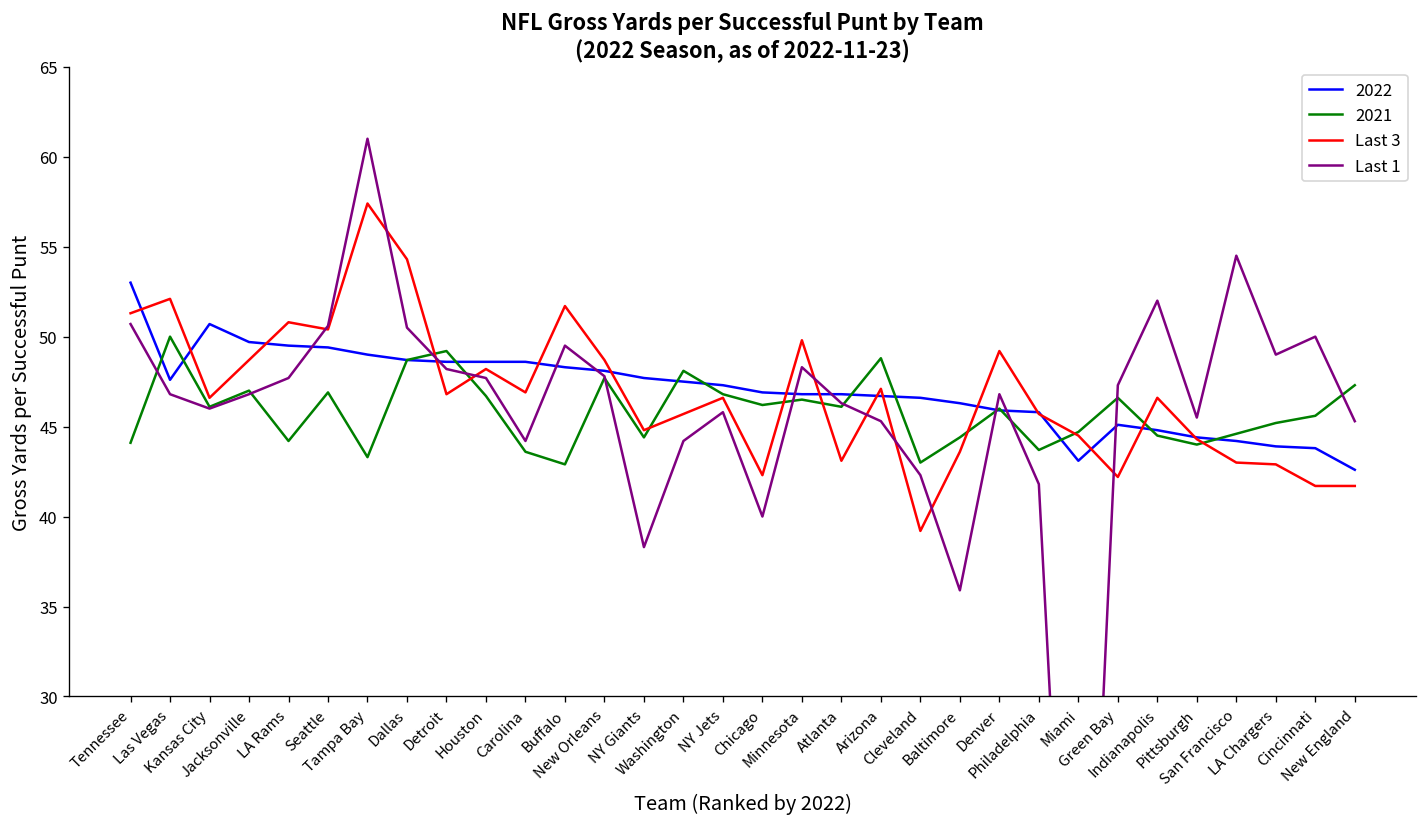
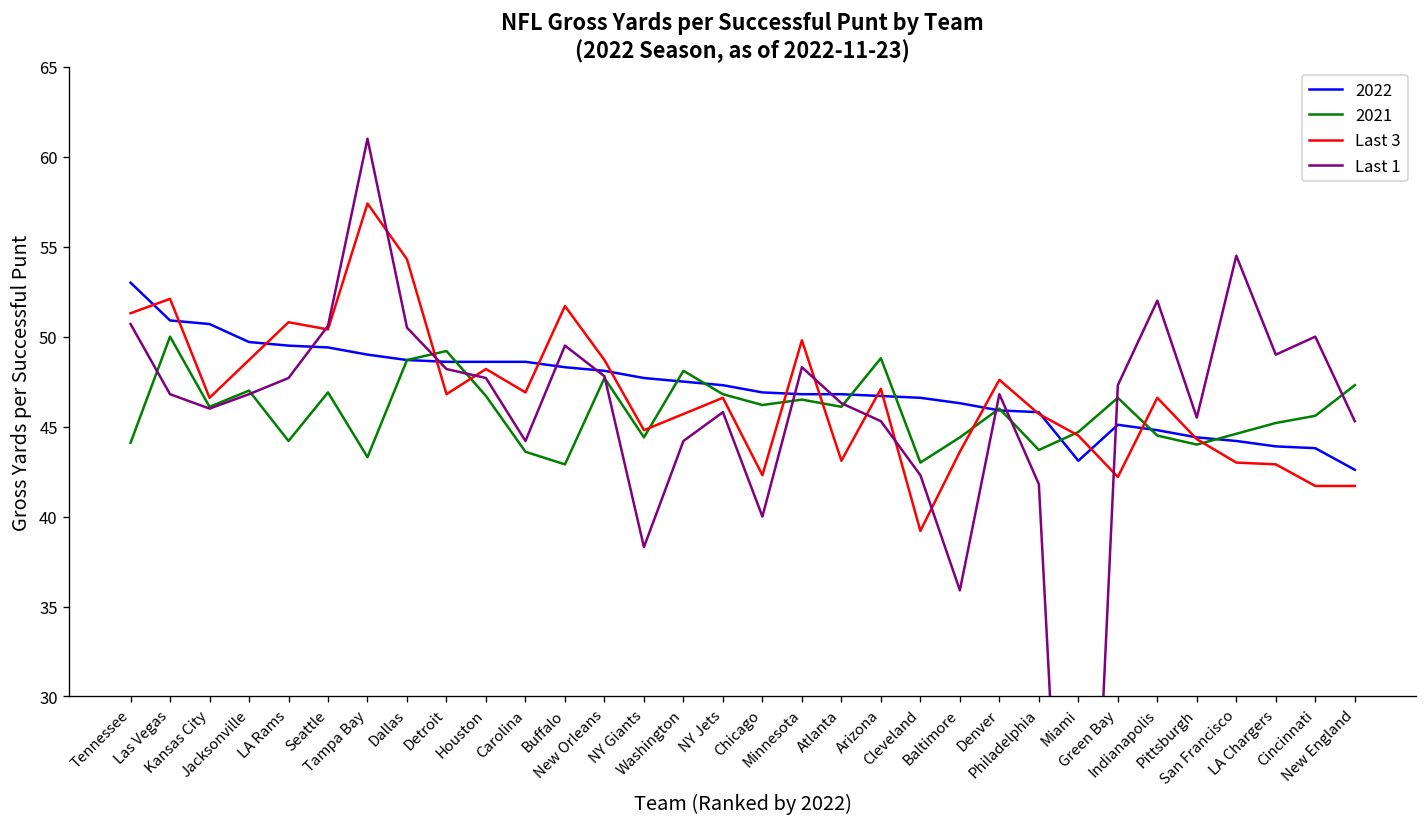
  {
    "2022": {
      "Tennessee": 53.0,
-     "Las Vegas": 47.6,
+     "Las Vegas": 50.9,
      "Kansas City": 50.7,
      "Jacksonville": 49.7,
      "LA Rams": 49.5,
      "Seattle": 49.4,
      "Tampa Bay": 49.0,
      "Detroit": 48.6,
      "Houston": 48.6,
      "Carolina": 48.6,
      "Buffalo": 48.3,
      "New Orleans": 48.1,
      "NY Giants": 47.7,
      "Washington": 47.5,
      "NY Jets": 47.3,
      "Chicago": 46.9,
      "Minnesota": 46.8,
      "Atlanta": 46.8,
      "Arizona": 46.7,
      "Cleveland": 46.6,
      "Baltimore": 46.3,
      "Miami": 43.1,
      "Green Bay": 45.1,
      "Indianapolis": 44.8,
      "San Francisco": 44.2,
      "LA Chargers": 43.9,
      "Cincinnati": 43.8,
      "New England": 42.6
    },
    "2021": {
      "Tennessee": 44.1,
      "Las Vegas": 50.0,
      "Jacksonville": 47.0,
      "LA Rams": 44.2,
      "Seattle": 46.9,
      "Tampa Bay": 43.3,
      "Detroit": 49.2,
      "Houston": 46.7,
      "Carolina": 43.6,
      "Buffalo": 42.9,
      "NY Giants": 44.4,
      "Washington": 48.1,
      "NY Jets": 46.8,
      "Chicago": 46.2,
      "Minnesota": 46.5,
      "Atlanta": 46.1,
      "Arizona": 48.8,
      "Cleveland": 43.0,
      "Baltimore": 44.4,
      "Philadelphia": 43.7,
      "Miami": 44.7,
      "Green Bay": 46.6,
      "Indianapolis": 44.5,
      "Pittsburgh": 44.0,
      "San Francisco": 44.6,
      "LA Chargers": 45.2,
      "Cincinnati": 45.6,
      "New England": 47.3
    },
    "Last 3": {
      "Tennessee": 51.3,
      "Las Vegas": 52.1,
      "Kansas City": 46.6,
      "Jacksonville": 48.7,
      "LA Rams": 50.8,
      "Seattle": 50.4,
      "Tampa Bay": 57.4,
      "Dallas": 54.3,
      "Detroit": 46.8,
      "Houston": 48.2,
      "Carolina": 46.9,
      "Buffalo": 51.7,
      "New Orleans": 48.7,
      "NY Giants": 44.8,
      "Washington": 45.7,
      "NY Jets": 46.6,
      "Chicago": 42.3,
      "Minnesota": 49.8,
      "Atlanta": 43.1,
      "Arizona": 47.1,
      "Cleveland": 39.2,
      "Baltimore": 43.6,
-     "Denver": 49.2,
+     "Denver": 47.6,
      "Miami": 44.5,
      "Green Bay": 42.2,
      "Indianapolis": 46.6,
      "San Francisco": 43.0,
      "LA Chargers": 42.9,
      "Cincinnati": 41.7,
      "New England": 41.7
    },
    "Last 1": {
      "Tennessee": 50.7,
      "Las Vegas": 46.8,
      "Jacksonville": 46.8,
      "LA Rams": 47.7,
      "Seattle": 50.6,
      "Tampa Bay": 61.0,
      "Dallas": 50.5,
      "Detroit": 48.2,
      "Houston": 47.7,
      "Carolina": 44.2,
      "Buffalo": 49.5,
      "NY Giants": 38.3,
      "Washington": 44.2,
      "NY Jets": 45.8,
      "Chicago": 40.0,
      "Minnesota": 48.3,
      "Atlanta": 46.3,
      "Arizona": 45.3,
      "Cleveland": 42.3,
      "Baltimore": 35.9,
      "Denver": 46.8,
      "Philadelphia": 41.8,
      "Green Bay": 47.3,
      "Indianapolis": 52.0,
      "Pittsburgh": 45.5,
      "San Francisco": 54.5,
      "LA Chargers": 49.0,
      "Cincinnati": 50.0,
      "New England": 45.3
    }
  }
